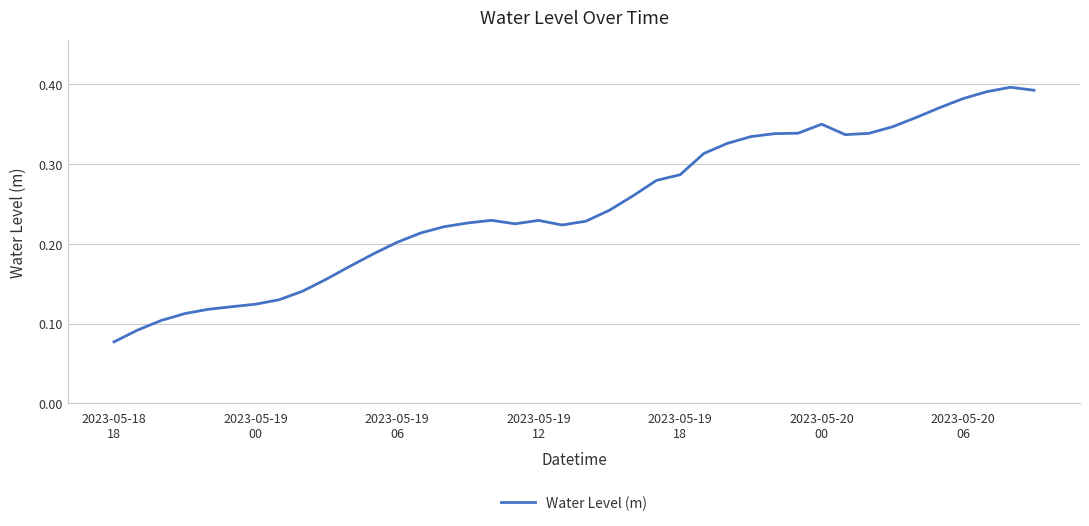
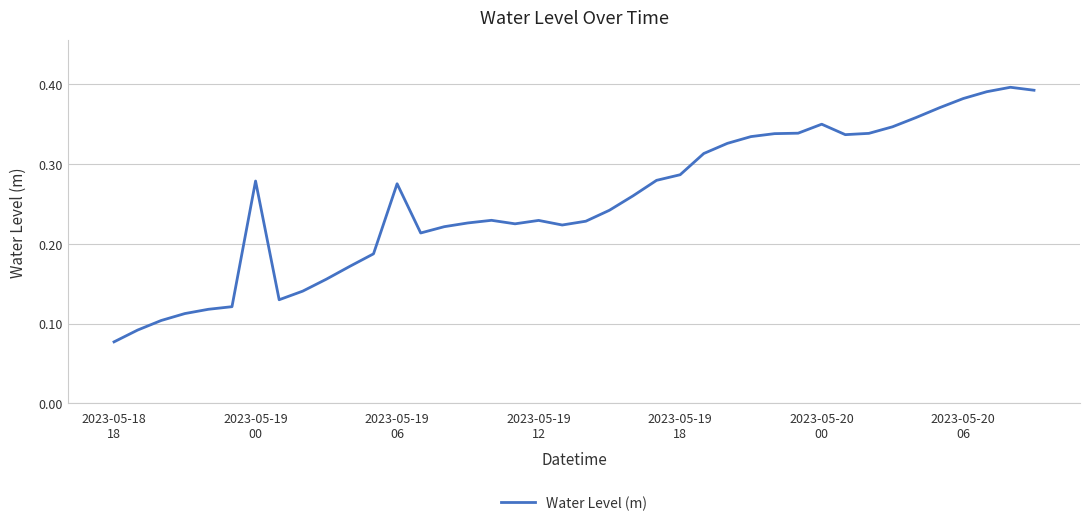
  {
    "2023-05-18 18": 0.08,
-   "2023-05-19 00": 0.12,
-   "2023-05-19 06": 0.20,
+   "2023-05-19 00": 0.28,
+   "2023-05-19 06": 0.28,
    "2023-05-19 12": 0.23,
    "2023-05-19 18": 0.29,
    "2023-05-20 00": 0.35,
    "2023-05-20 06": 0.38
  }
